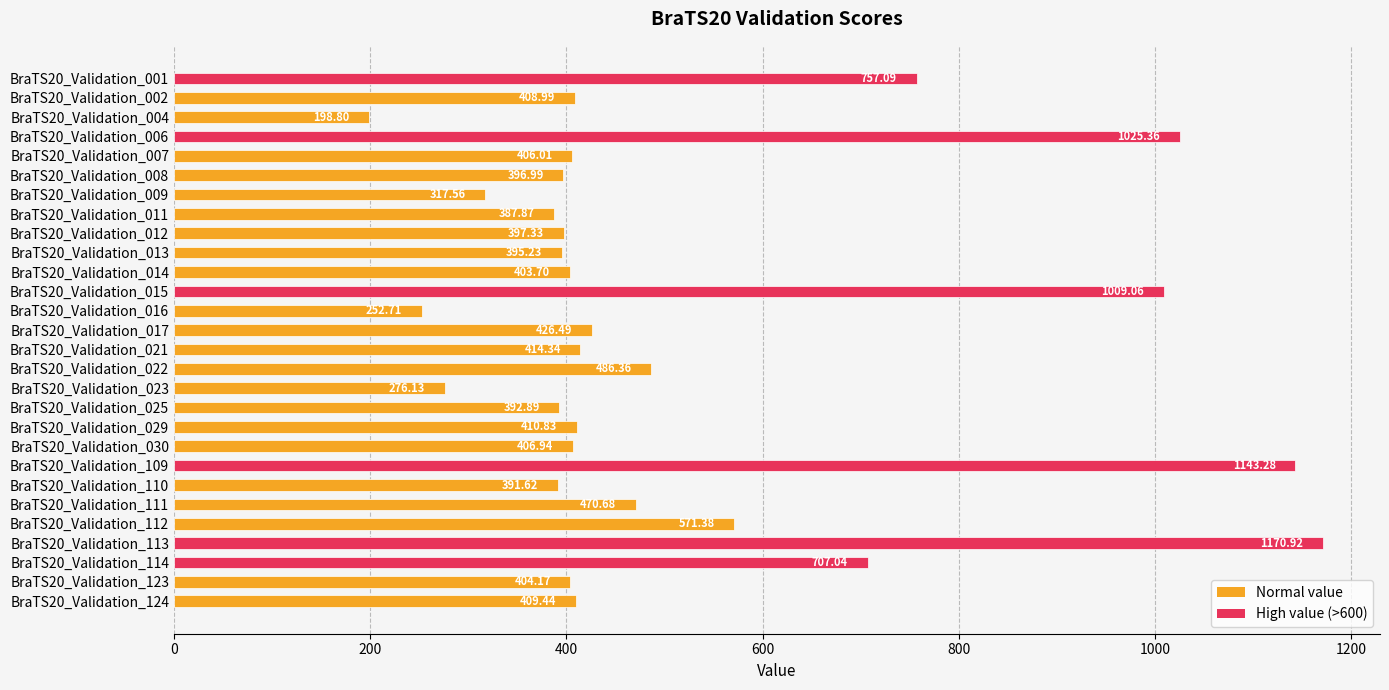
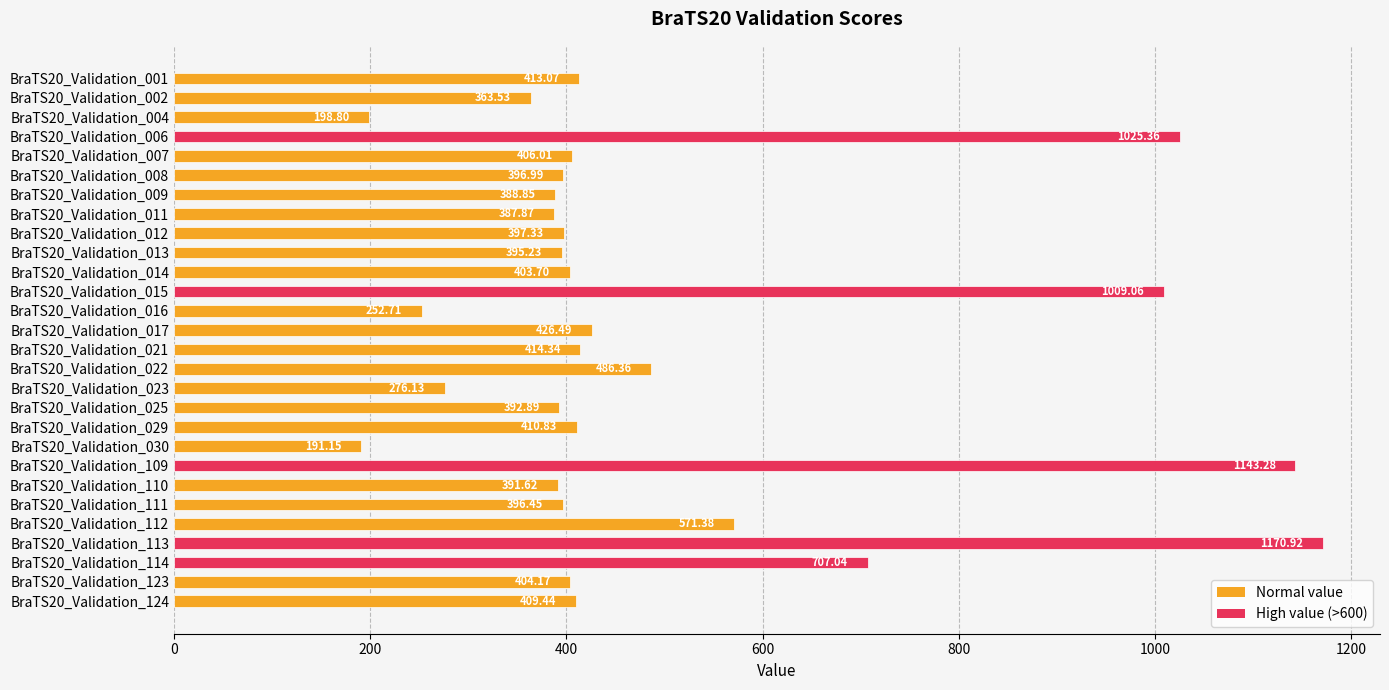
  {
-   "BraTS20_Validation_001": 757.09,
-   "BraTS20_Validation_002": 408.99,
+   "BraTS20_Validation_001": 413.07,
+   "BraTS20_Validation_002": 363.53,
    "BraTS20_Validation_004": 198.80,
    "BraTS20_Validation_006": 1025.36,
    "BraTS20_Validation_007": 406.01,
    "BraTS20_Validation_008": 396.99,
-   "BraTS20_Validation_009": 317.56,
+   "BraTS20_Validation_009": 388.85,
    "BraTS20_Validation_011": 387.87,
    "BraTS20_Validation_012": 397.33,
    "BraTS20_Validation_013": 395.23,
    "BraTS20_Validation_014": 403.70,
    "BraTS20_Validation_015": 1009.06,
    "BraTS20_Validation_016": 252.71,
    "BraTS20_Validation_017": 426.49,
    "BraTS20_Validation_021": 414.34,
    "BraTS20_Validation_022": 486.36,
    "BraTS20_Validation_023": 276.13,
    "BraTS20_Validation_025": 392.89,
    "BraTS20_Validation_029": 410.83,
-   "BraTS20_Validation_030": 406.94,
+   "BraTS20_Validation_030": 191.15,
    "BraTS20_Validation_109": 1143.28,
    "BraTS20_Validation_110": 391.62,
-   "BraTS20_Validation_111": 470.68,
+   "BraTS20_Validation_111": 396.45,
    "BraTS20_Validation_112": 571.38,
    "BraTS20_Validation_113": 1170.92,
    "BraTS20_Validation_114": 707.04,
    "BraTS20_Validation_123": 404.17,
    "BraTS20_Validation_124": 409.44
  }
